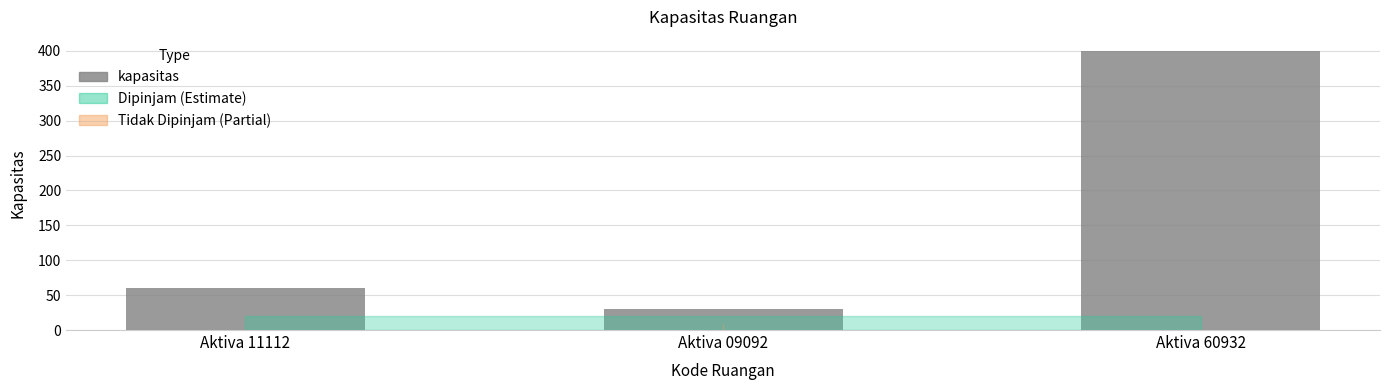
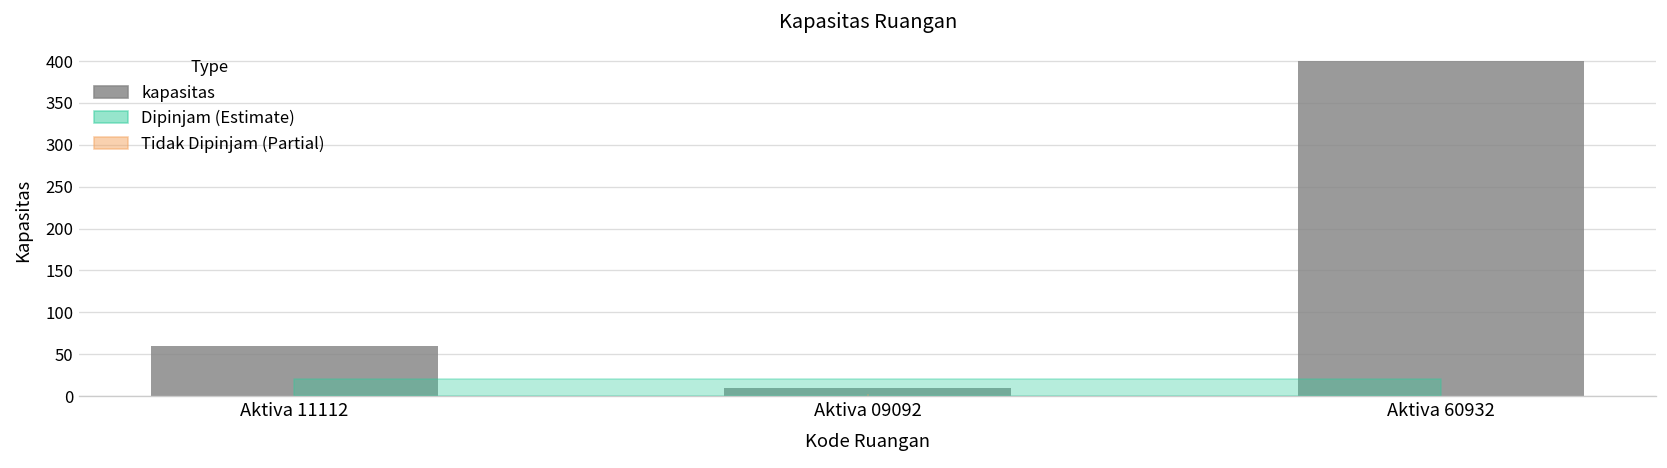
  {
    "kapasitas": {
      "Aktiva 11112": 60,
-     "Aktiva 09092": 30,
+     "Aktiva 09092": 10,
      "Aktiva 60932": 400
    },
    "Dipinjam (Estimate)": {
      "Aktiva 11112": 20,
      "Aktiva 09092": 20,
      "Aktiva 60932": 20
    }
  }
